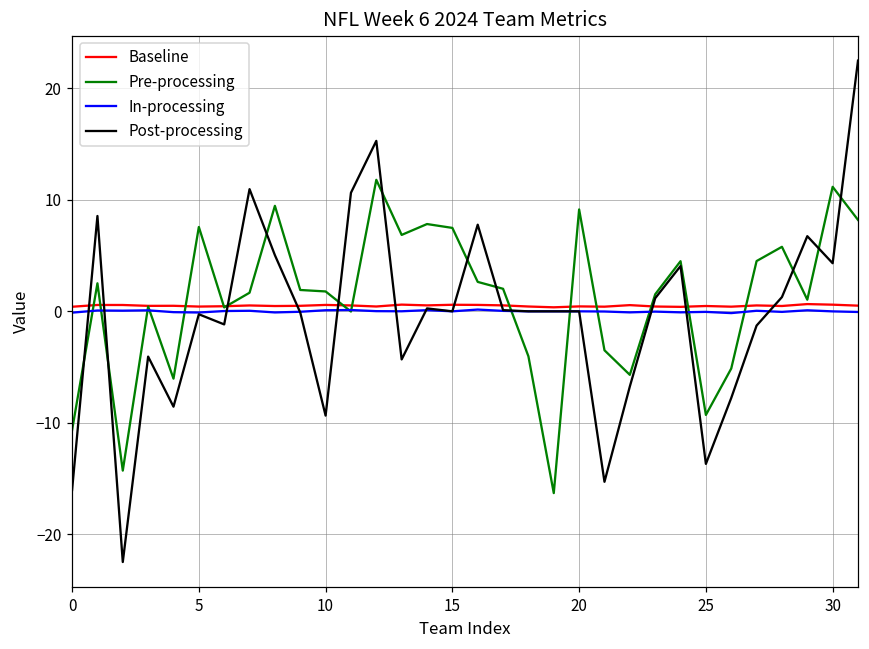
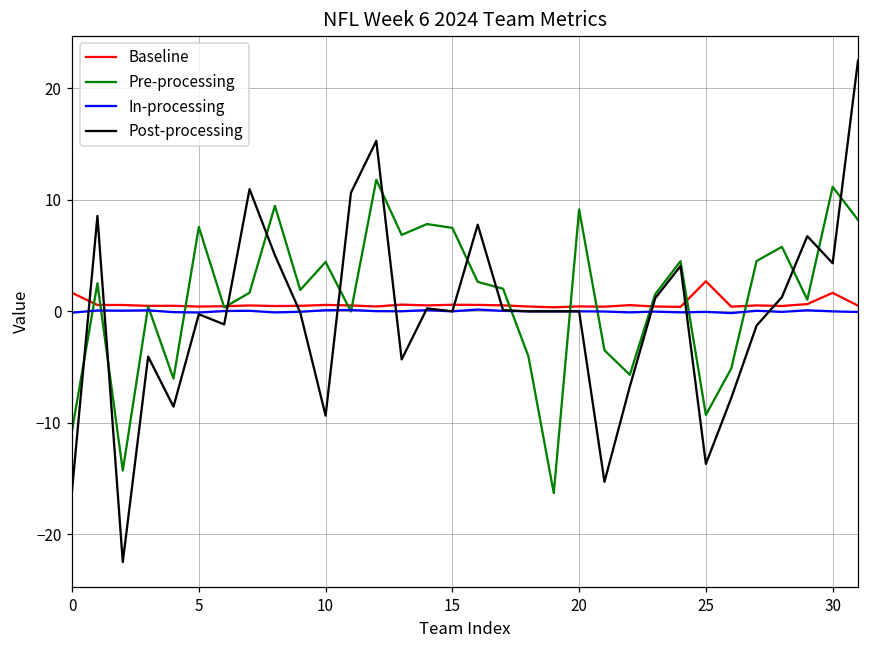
  {
    "Baseline": {
-     "0": 0.4,
+     "0": 1.7,
      "5": 0.4,
      "10": 0.6,
      "15": 0.6,
      "20": 0.4,
-     "25": 0.5,
-     "30": 0.6
+     "25": 2.7,
+     "30": 1.7
    },
    "Pre-processing": {
      "0": -10.7,
      "5": 7.6,
-     "10": 1.8,
+     "10": 4.4,
      "15": 7.5,
      "20": 9.1,
      "25": -9.3,
      "30": 11.2
    },
    "In-processing": {
      "0": -0.1,
      "10": 0.1,
      "25": 0.0,
      "30": 0.0
    },
    "Post-processing": {
      "0": -16.0,
      "10": -9.4,
      "25": -13.7,
      "30": 4.3
    }
  }
